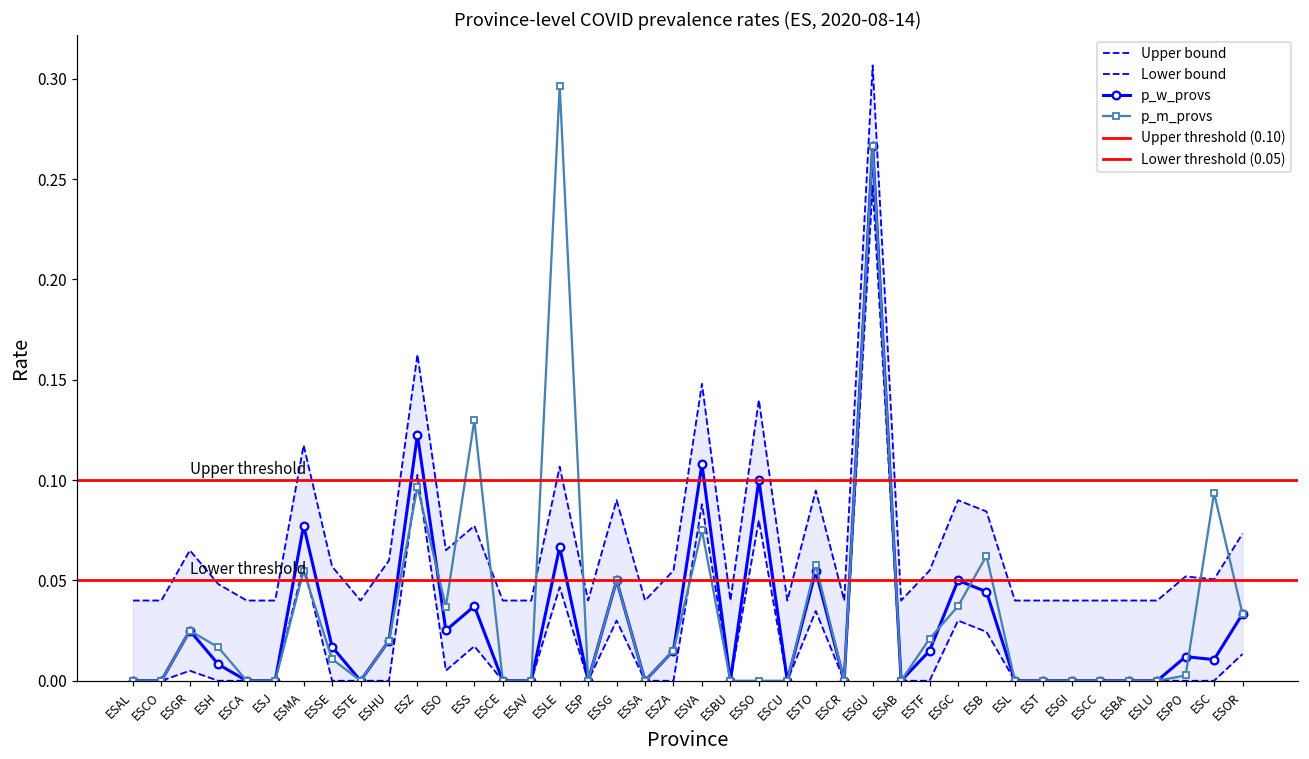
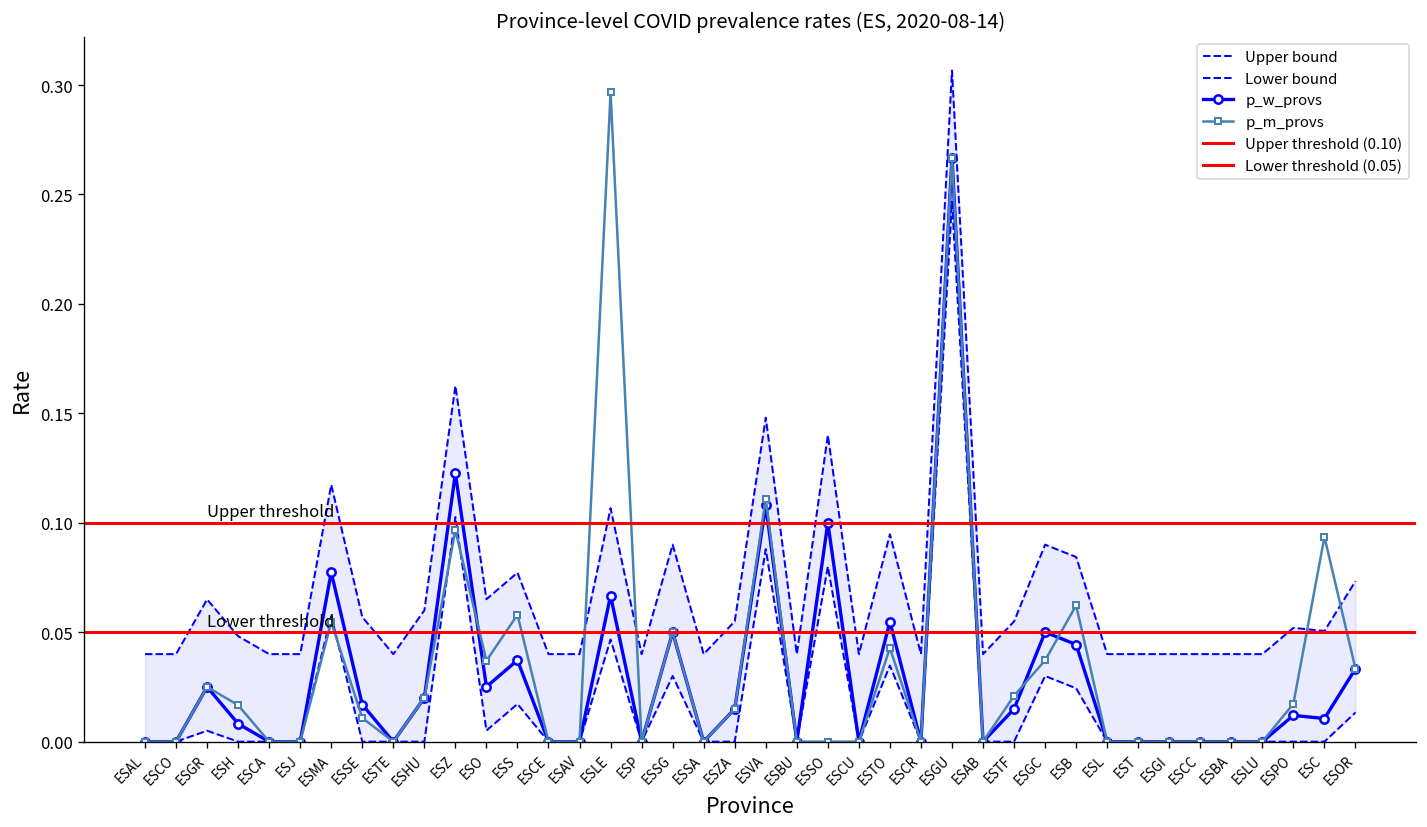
  {
    "p_m_provs": {
      "ESH": 0.017,
      "ESMA": 0.055,
      "ESSE": 0.011,
      "ESZ": 0.097,
      "ESO": 0.037,
-     "ESS": 0.130,
+     "ESS": 0.058,
      "ESLE": 0.297,
-     "ESVA": 0.075,
+     "ESVA": 0.111,
      "ESSO": 0.000,
-     "ESTO": 0.058,
+     "ESTO": 0.043,
      "ESTF": 0.021,
      "ESGC": 0.037,
      "ESB": 0.062,
-     "ESPO": 0.003,
+     "ESPO": 0.017,
      "ESC": 0.094
    }
  }
